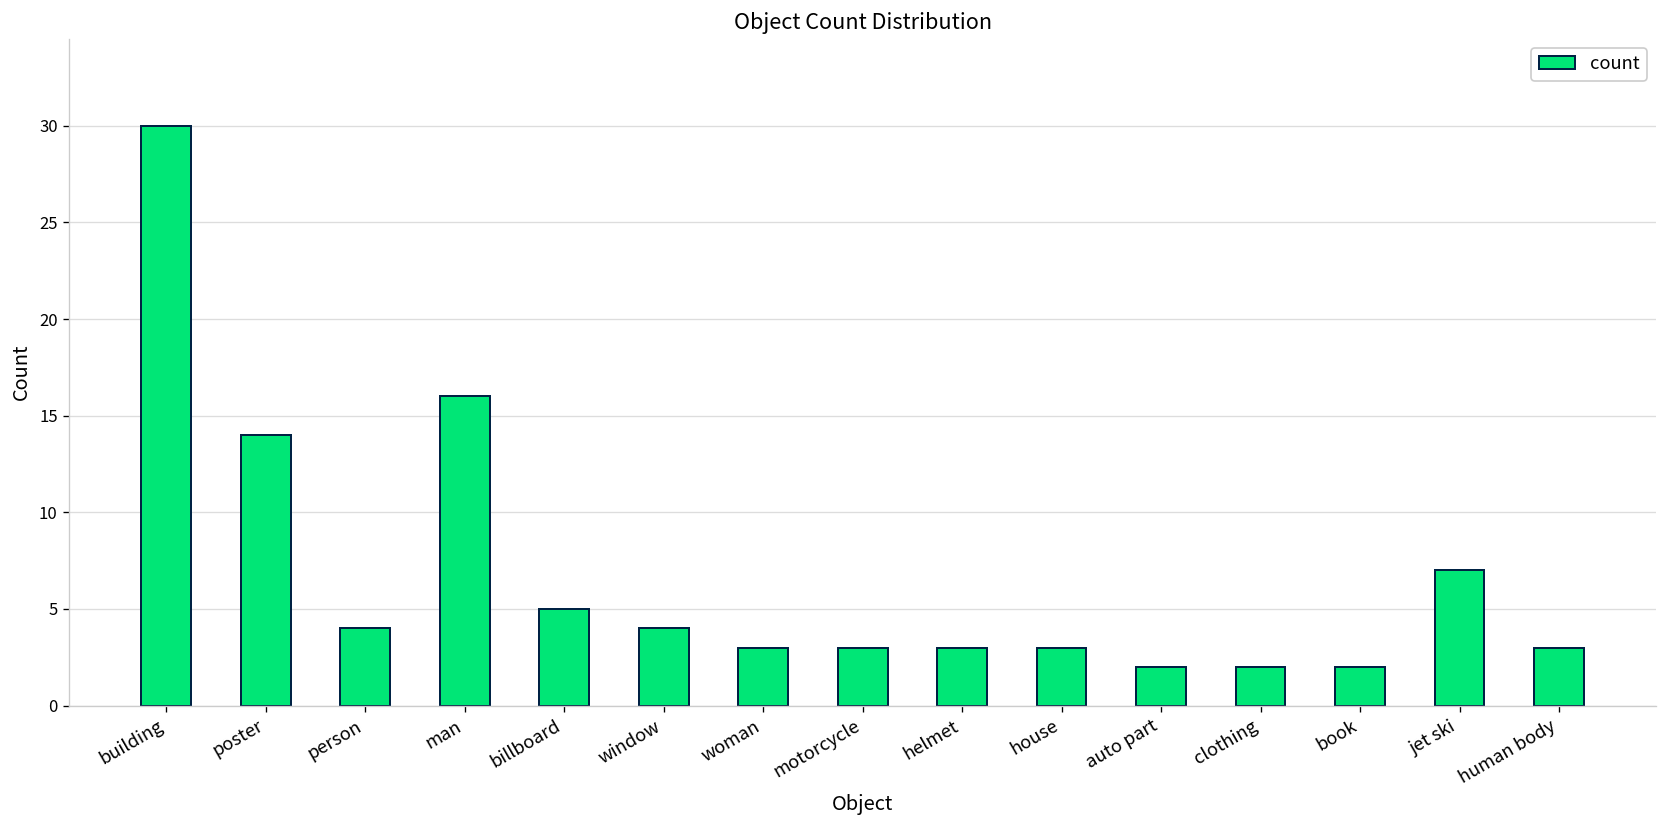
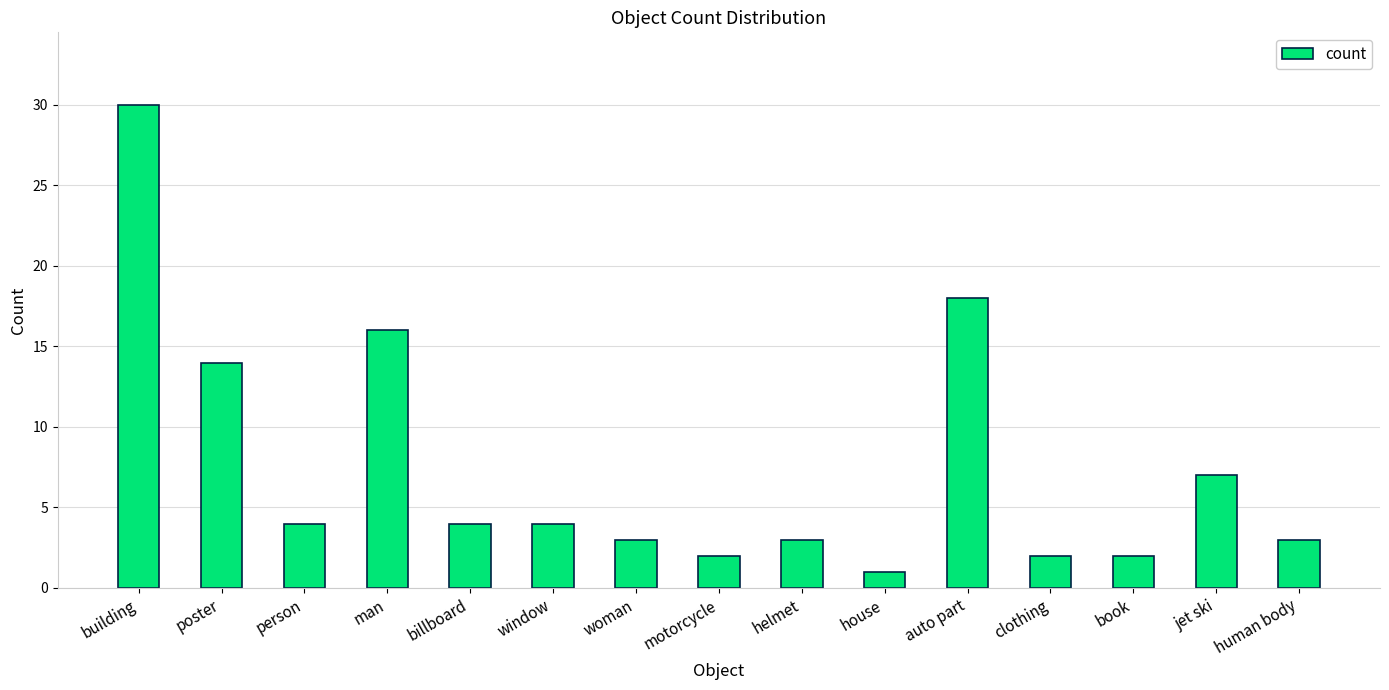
  {
    "building": 30,
    "poster": 14,
    "person": 4,
    "man": 16,
-   "billboard": 5,
+   "billboard": 4,
    "window": 4,
    "woman": 3,
-   "motorcycle": 3,
+   "motorcycle": 2,
    "helmet": 3,
-   "house": 3,
-   "auto part": 2,
+   "house": 1,
+   "auto part": 18,
    "clothing": 2,
    "book": 2,
    "jet ski": 7,
    "human body": 3
  }
